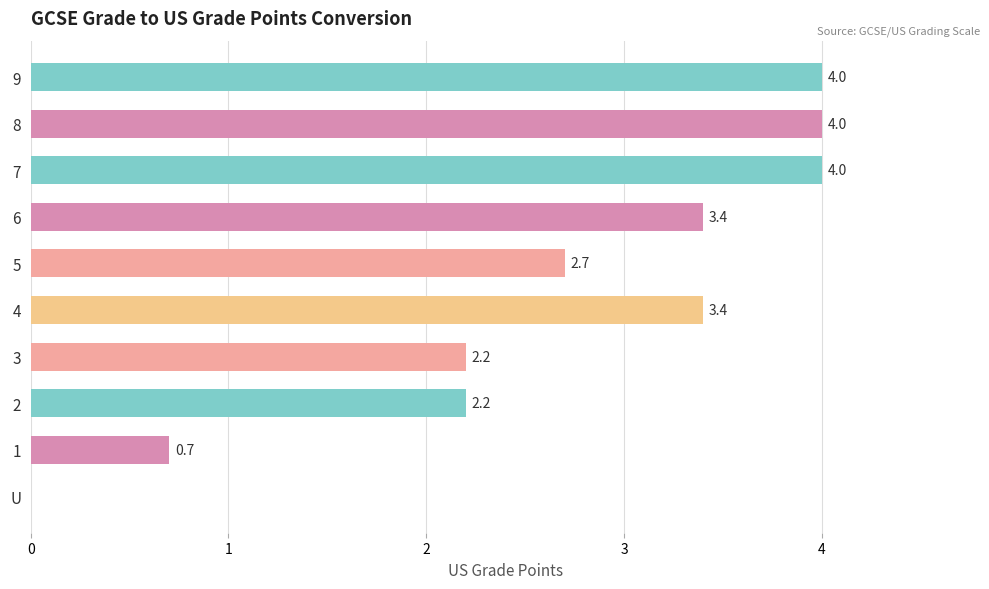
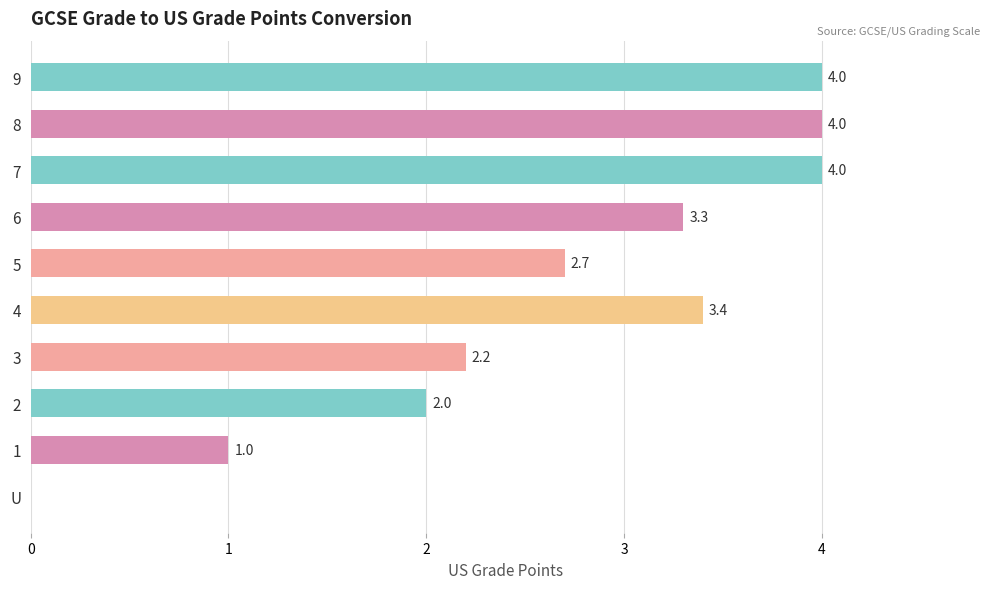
  {
    "9": 4.0,
    "8": 4.0,
    "7": 4.0,
-   "6": 3.4,
+   "6": 3.3,
    "5": 2.7,
    "4": 3.4,
    "3": 2.2,
-   "2": 2.2,
-   "1": 0.7
+   "2": 2.0,
+   "1": 1.0
  }
